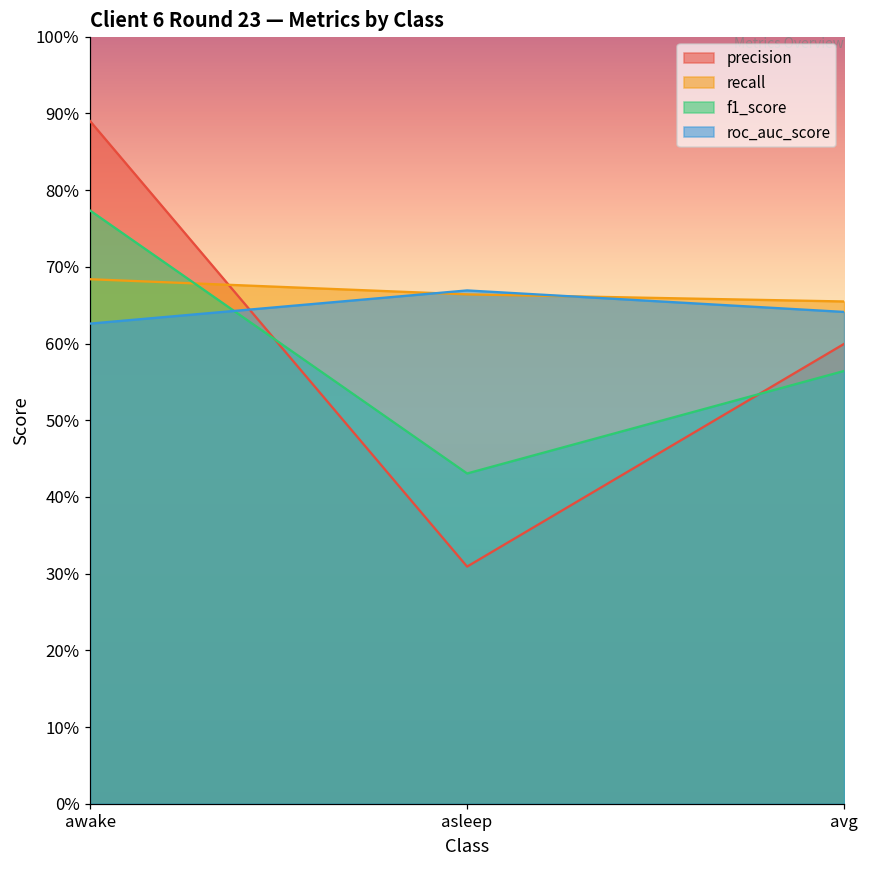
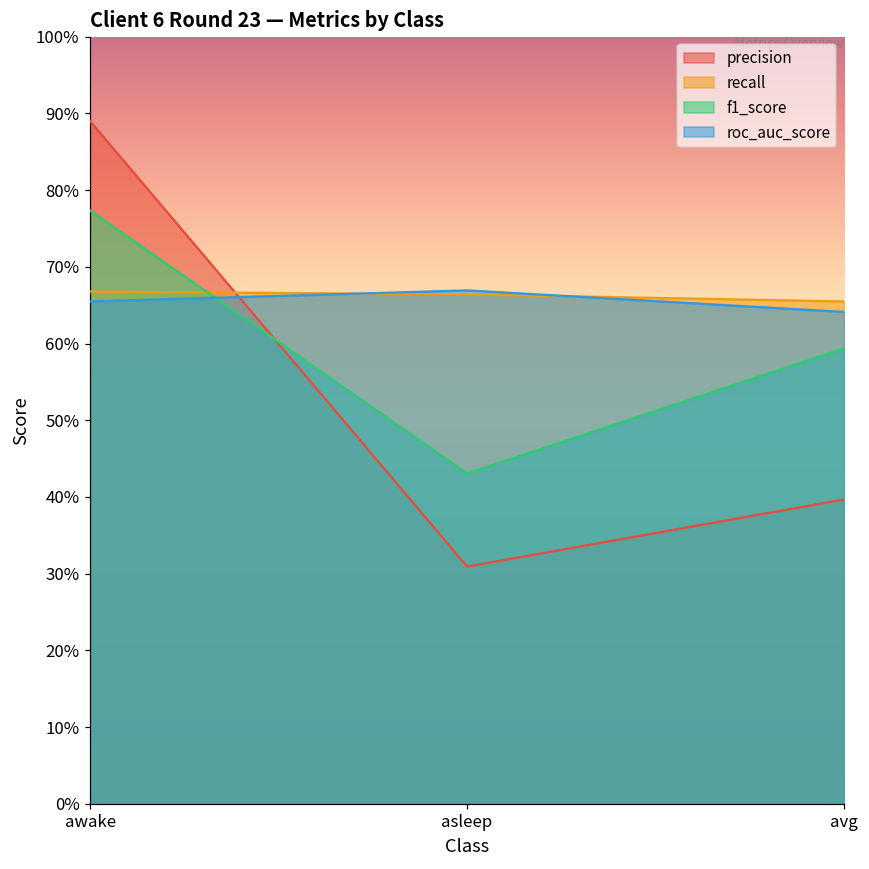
  {
    "precision": {
      "awake": "89%",
      "asleep": "31%",
-     "avg": "60%"
+     "avg": "40%"
    },
    "recall": {
-     "awake": "68%",
+     "awake": "67%",
      "asleep": "66%",
      "avg": "65%"
    },
    "f1_score": {
      "awake": "77%",
      "asleep": "43%",
-     "avg": "56%"
+     "avg": "59%"
    },
    "roc_auc_score": {
-     "awake": "63%",
+     "awake": "65%",
      "asleep": "67%",
      "avg": "64%"
    }
  }
